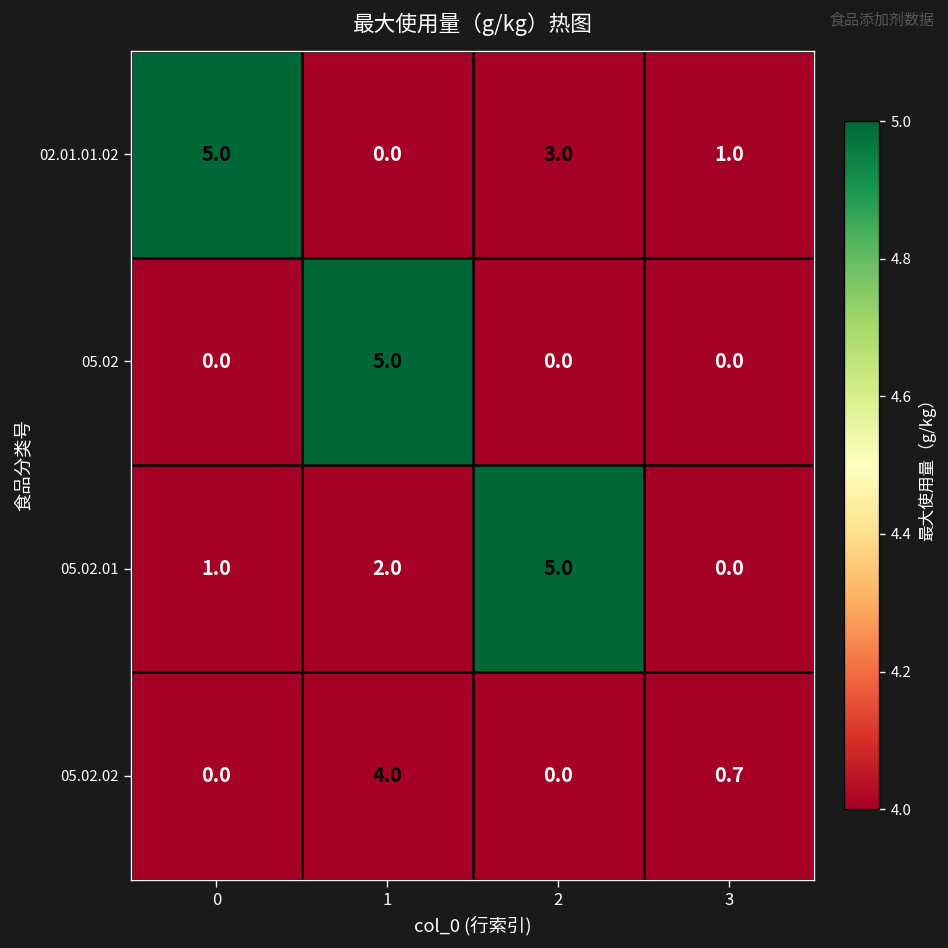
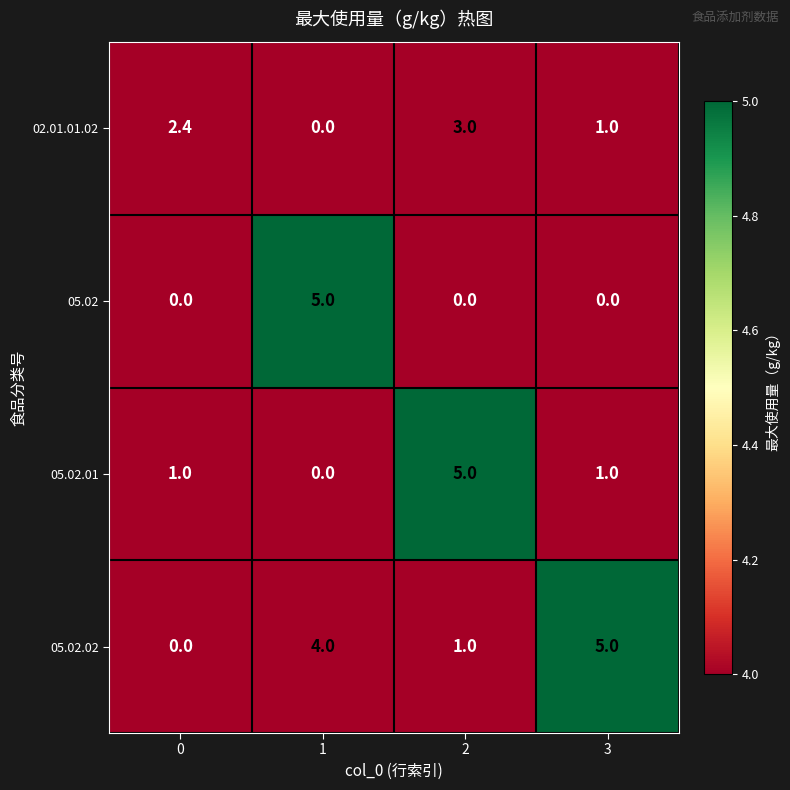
  {
    "02.01.01.02": {
-     "0": 5.0,
+     "0": 2.4,
      "1": 0.0,
      "2": 3.0,
      "3": 1.0
    },
    "05.02": {
      "0": 0.0,
      "1": 5.0,
      "2": 0.0,
      "3": 0.0
    },
    "05.02.01": {
      "0": 1.0,
-     "1": 2.0,
+     "1": 0.0,
      "2": 5.0,
-     "3": 0.0
+     "3": 1.0
    },
    "05.02.02": {
      "0": 0.0,
      "1": 4.0,
-     "2": 0.0,
-     "3": 0.7
+     "2": 1.0,
+     "3": 5.0
    }
  }
